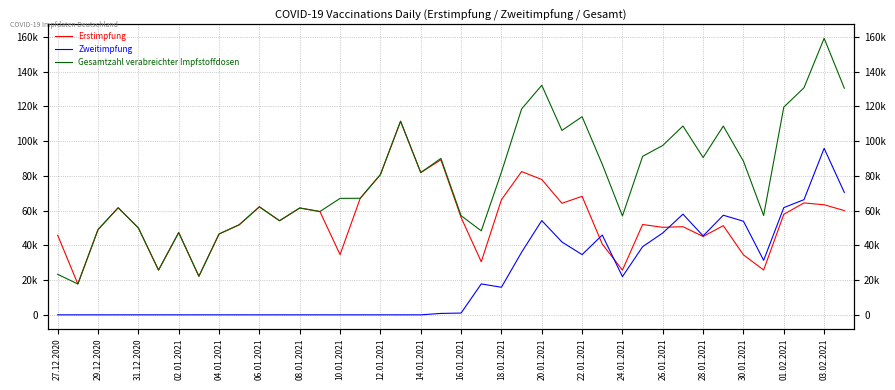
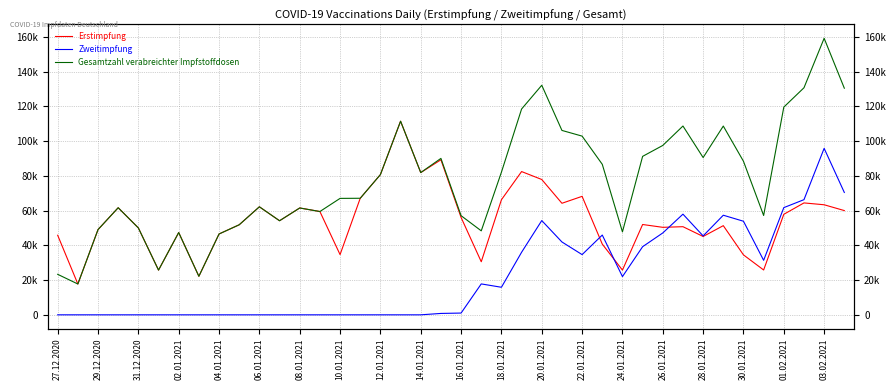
  {
    "Erstimpfung": {
      "27.12.2020": 46000,
      "10.01.2021": 35000,
      "18.01.2021": 66000,
      "20.01.2021": 78000,
      "22.01.2021": 68000,
      "24.01.2021": 26000,
      "26.01.2021": 50000,
      "30.01.2021": 34000,
      "01.02.2021": 58000,
      "03.02.2021": 63000
    },
    "Zweitimpfung": {
      "27.12.2020": 0,
      "29.12.2020": 0,
      "31.12.2020": 0,
      "02.01.2021": 0,
      "04.01.2021": 0,
      "06.01.2021": 0,
      "08.01.2021": 0,
      "10.01.2021": 0,
      "12.01.2021": 0,
      "14.01.2021": 0,
      "16.01.2021": 1000,
      "18.01.2021": 16000,
      "20.01.2021": 54000,
      "22.01.2021": 35000,
      "24.01.2021": 22000,
      "26.01.2021": 47000,
      "30.01.2021": 54000,
      "01.02.2021": 62000,
      "03.02.2021": 96000
    },
    "Gesamtzahl verabreichter Impfstoffdosen": {
      "27.12.2020": 23000,
      "10.01.2021": 67000,
      "18.01.2021": 82000,
      "20.01.2021": 132000,
-     "22.01.2021": 114000,
-     "24.01.2021": 57000,
+     "22.01.2021": 103000,
+     "24.01.2021": 48000,
      "26.01.2021": 97000,
      "28.01.2021": 91000,
      "30.01.2021": 88000,
      "01.02.2021": 120000,
      "03.02.2021": 159000
    }
  }
